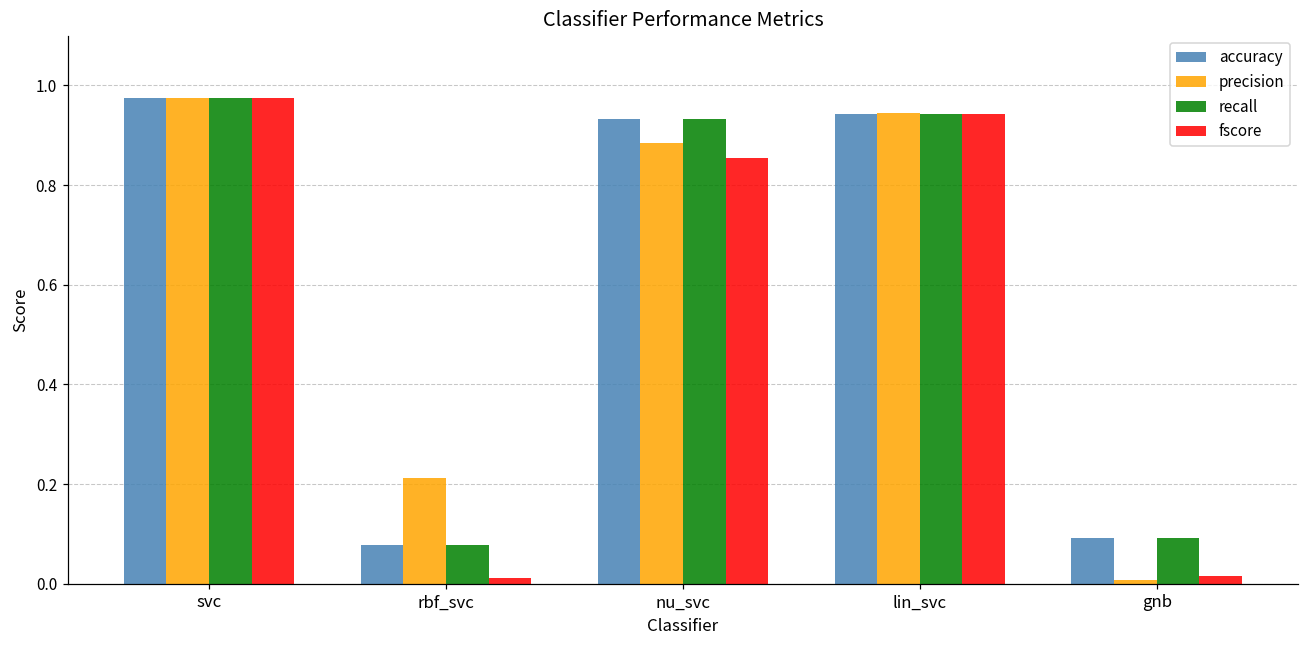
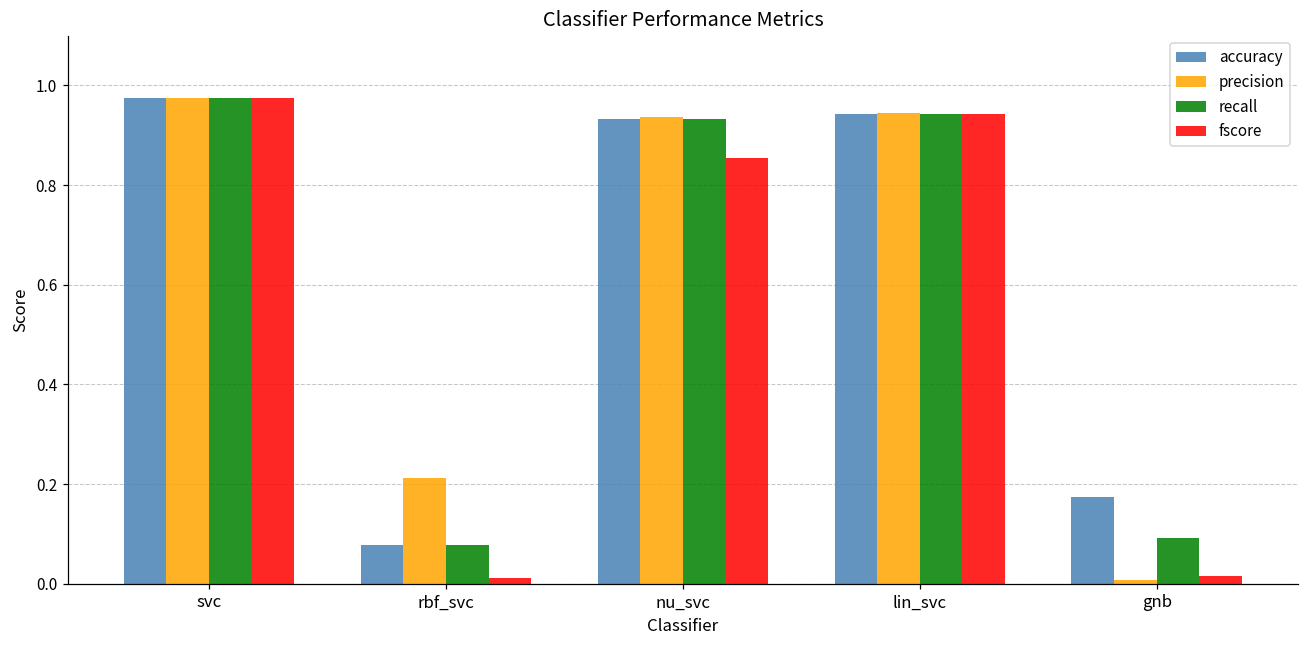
  {
    "accuracy": {
      "svc": 0.97,
      "rbf_svc": 0.08,
      "nu_svc": 0.93,
      "lin_svc": 0.94,
-     "gnb": 0.09
+     "gnb": 0.17
    },
    "precision": {
      "svc": 0.98,
      "rbf_svc": 0.21,
-     "nu_svc": 0.88,
+     "nu_svc": 0.94,
      "lin_svc": 0.95,
      "gnb": 0.01
    },
    "recall": {
      "svc": 0.97,
      "rbf_svc": 0.08,
      "nu_svc": 0.93,
      "lin_svc": 0.94,
      "gnb": 0.09
    },
    "fscore": {
      "svc": 0.97,
      "rbf_svc": 0.01,
      "nu_svc": 0.85,
      "lin_svc": 0.94,
      "gnb": 0.02
    }
  }
